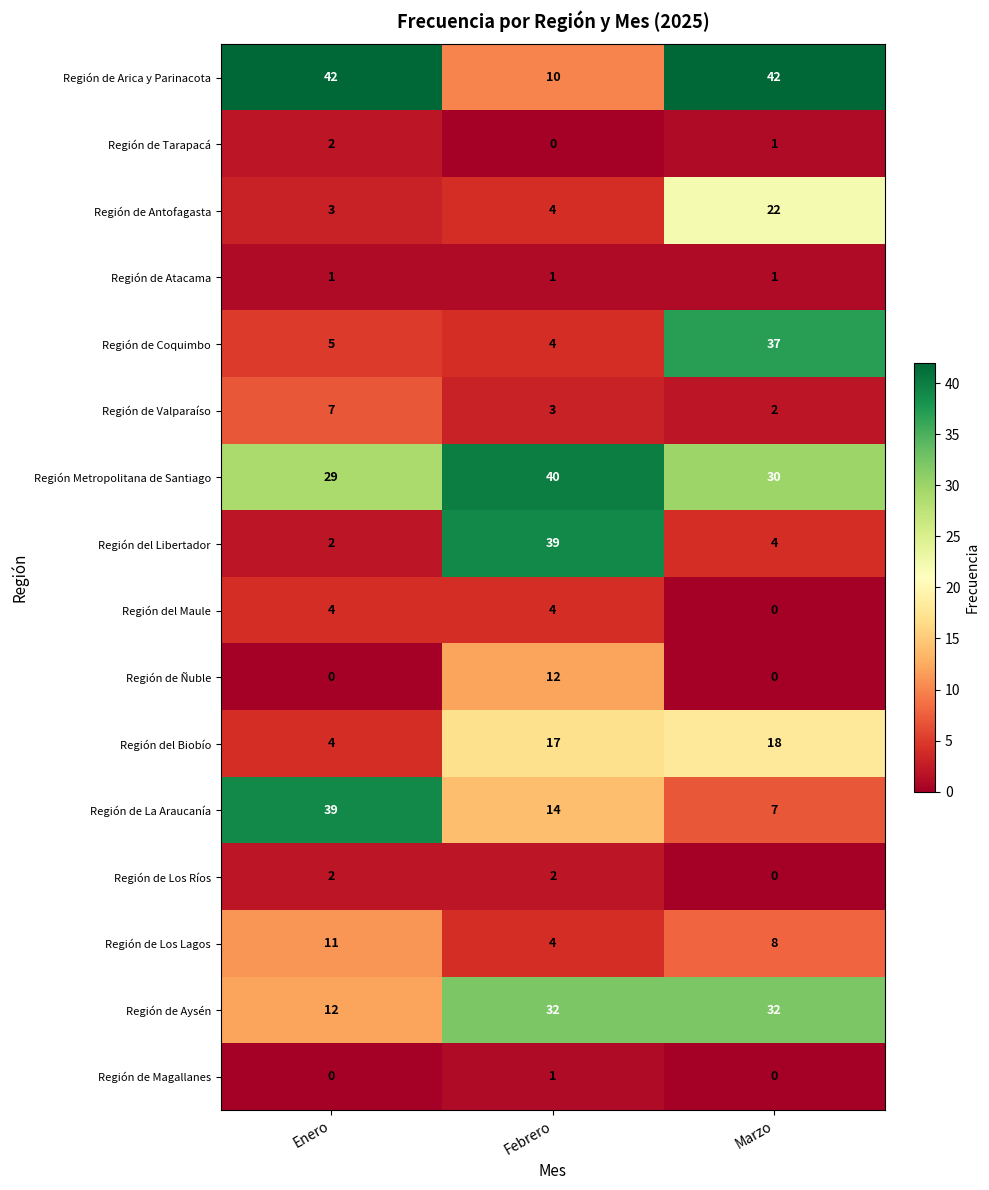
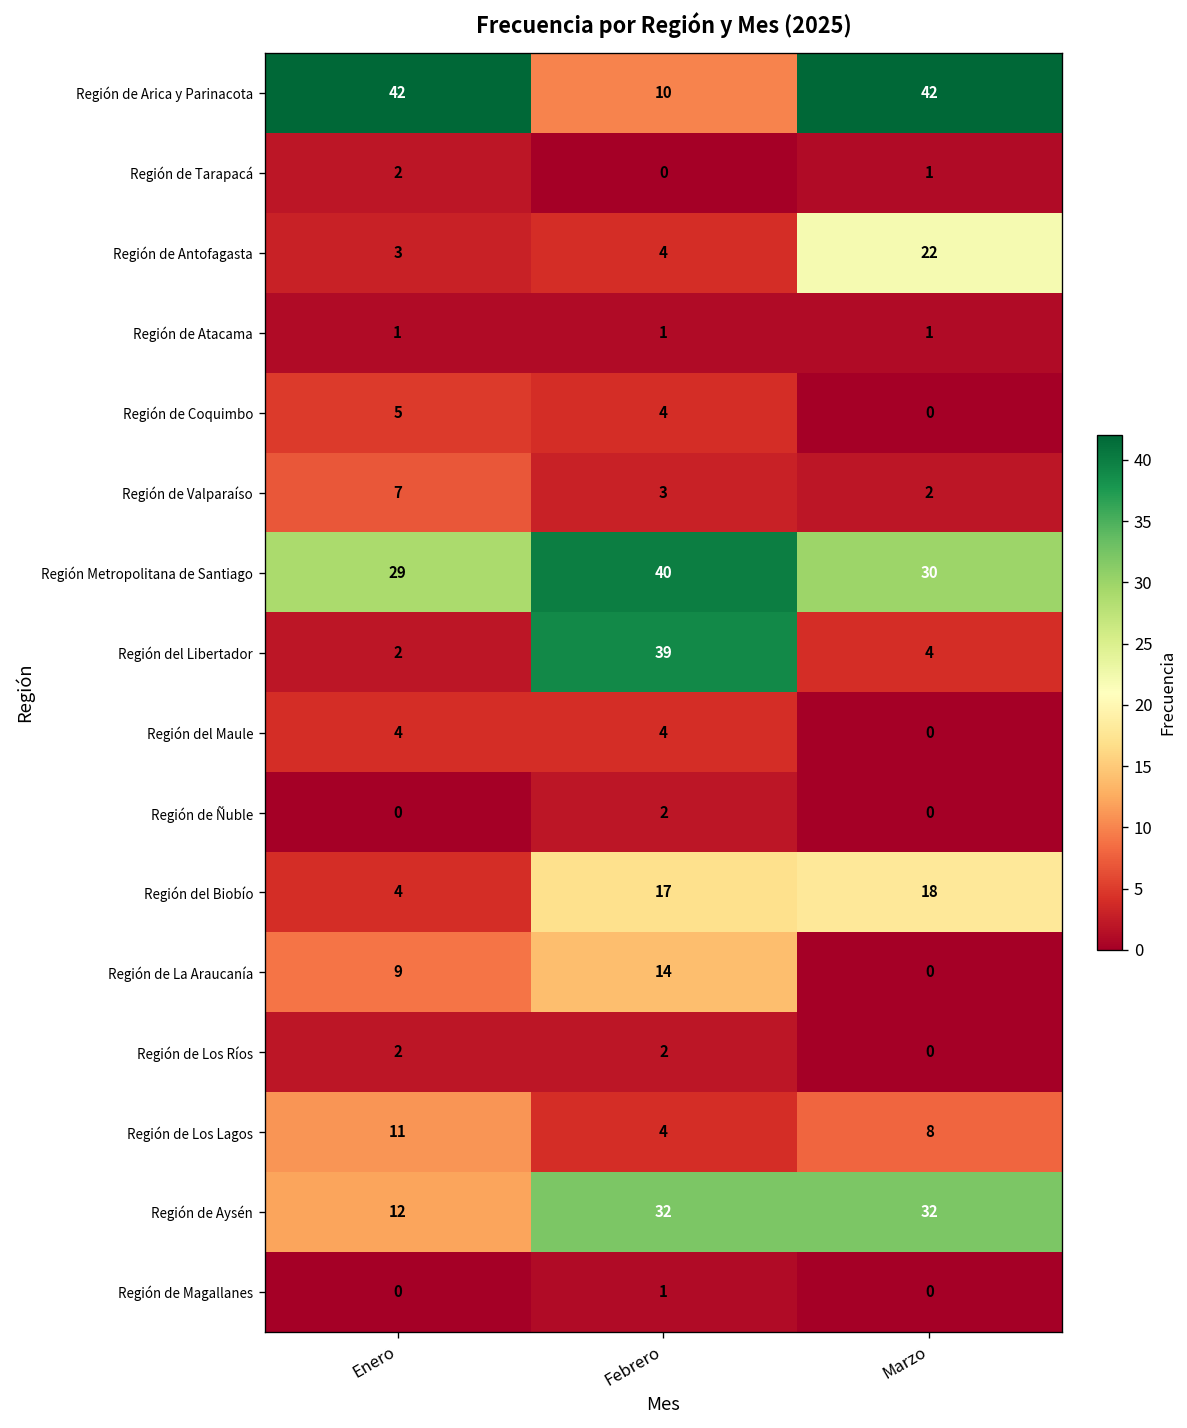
  {
    "Región de Arica y Parinacota": {
      "Enero": 42,
      "Febrero": 10,
      "Marzo": 42
    },
    "Región de Tarapacá": {
      "Enero": 2,
      "Febrero": 0,
      "Marzo": 1
    },
    "Región de Antofagasta": {
      "Enero": 3,
      "Febrero": 4,
      "Marzo": 22
    },
    "Región de Atacama": {
      "Enero": 1,
      "Febrero": 1,
      "Marzo": 1
    },
    "Región de Coquimbo": {
      "Enero": 5,
      "Febrero": 4,
-     "Marzo": 37
+     "Marzo": 0
    },
    "Región de Valparaíso": {
      "Enero": 7,
      "Febrero": 3,
      "Marzo": 2
    },
    "Región Metropolitana de Santiago": {
      "Enero": 29,
      "Febrero": 40,
      "Marzo": 30
    },
    "Región del Libertador": {
      "Enero": 2,
      "Febrero": 39,
      "Marzo": 4
    },
    "Región del Maule": {
      "Enero": 4,
      "Febrero": 4,
      "Marzo": 0
    },
    "Región de Ñuble": {
      "Enero": 0,
-     "Febrero": 12,
+     "Febrero": 2,
      "Marzo": 0
    },
    "Región del Biobío": {
      "Enero": 4,
      "Febrero": 17,
      "Marzo": 18
    },
    "Región de La Araucanía": {
-     "Enero": 39,
+     "Enero": 9,
      "Febrero": 14,
-     "Marzo": 7
+     "Marzo": 0
    },
    "Región de Los Ríos": {
      "Enero": 2,
      "Febrero": 2,
      "Marzo": 0
    },
    "Región de Los Lagos": {
      "Enero": 11,
      "Febrero": 4,
      "Marzo": 8
    },
    "Región de Aysén": {
      "Enero": 12,
      "Febrero": 32,
      "Marzo": 32
    },
    "Región de Magallanes": {
      "Enero": 0,
      "Febrero": 1,
      "Marzo": 0
    }
  }
